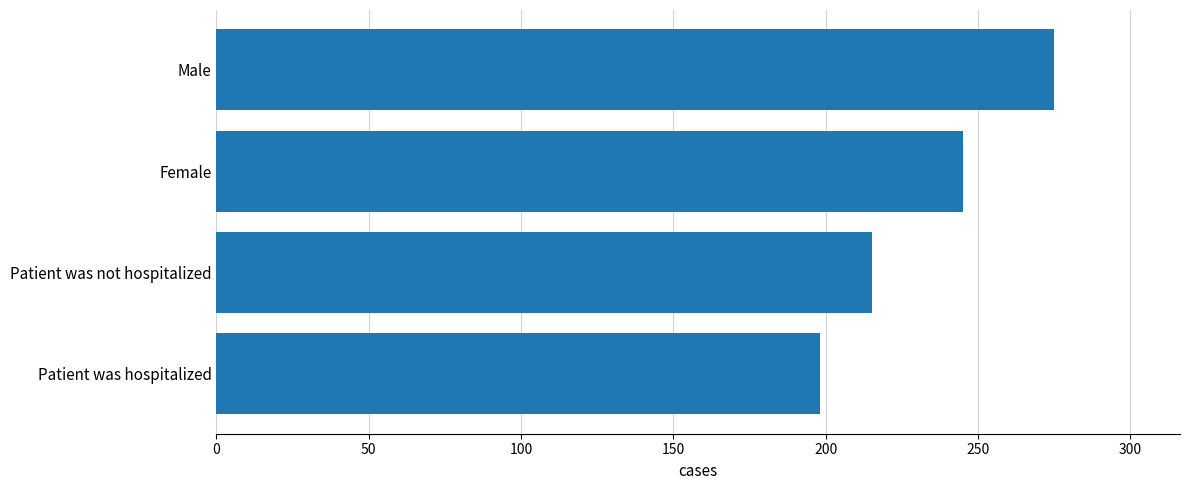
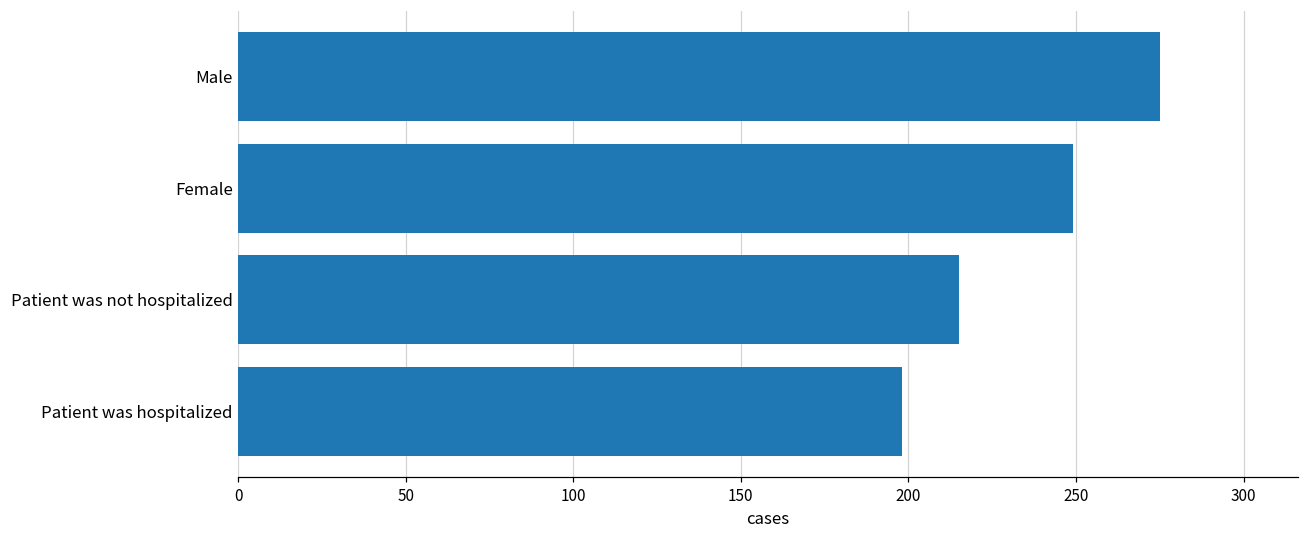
  {
    "Male": 275,
-   "Female": 245,
+   "Female": 249,
    "Patient was not hospitalized": 215,
    "Patient was hospitalized": 198
  }
